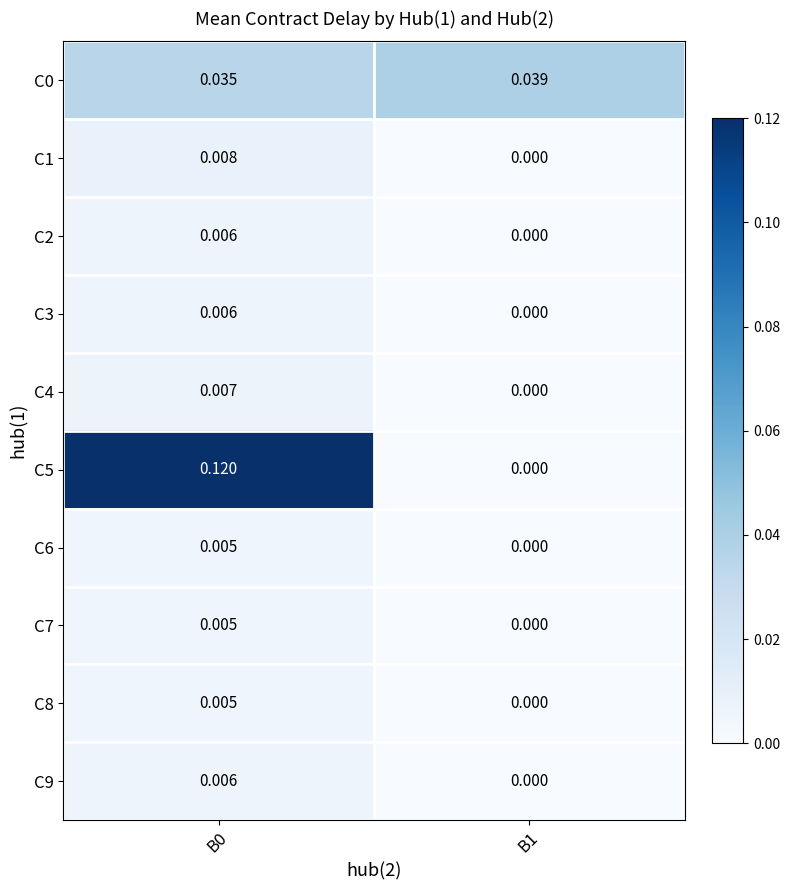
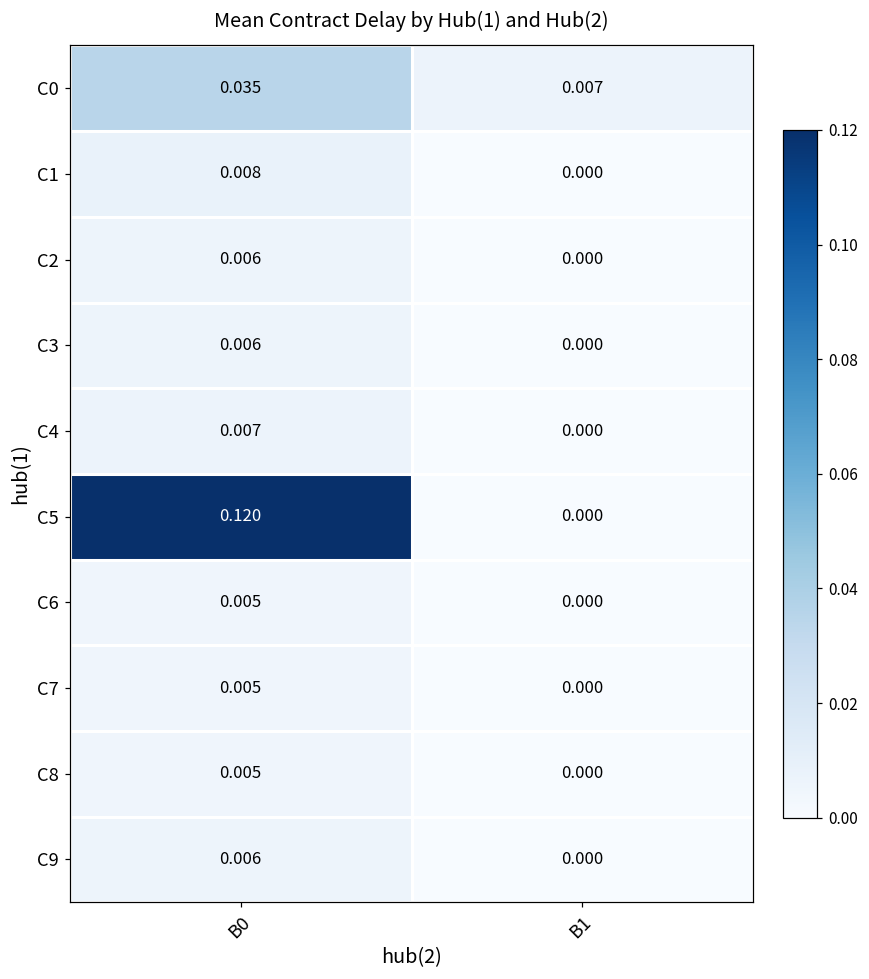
  {
    "C0": {
      "B0": 0.035,
-     "B1": 0.039
+     "B1": 0.007
    },
    "C1": {
      "B0": 0.008,
      "B1": 0.000
    },
    "C2": {
      "B0": 0.006,
      "B1": 0.000
    },
    "C3": {
      "B0": 0.006,
      "B1": 0.000
    },
    "C4": {
      "B0": 0.007,
      "B1": 0.000
    },
    "C5": {
      "B0": 0.120,
      "B1": 0.000
    },
    "C6": {
      "B0": 0.005,
      "B1": 0.000
    },
    "C7": {
      "B0": 0.005,
      "B1": 0.000
    },
    "C8": {
      "B0": 0.005,
      "B1": 0.000
    },
    "C9": {
      "B0": 0.006,
      "B1": 0.000
    }
  }
